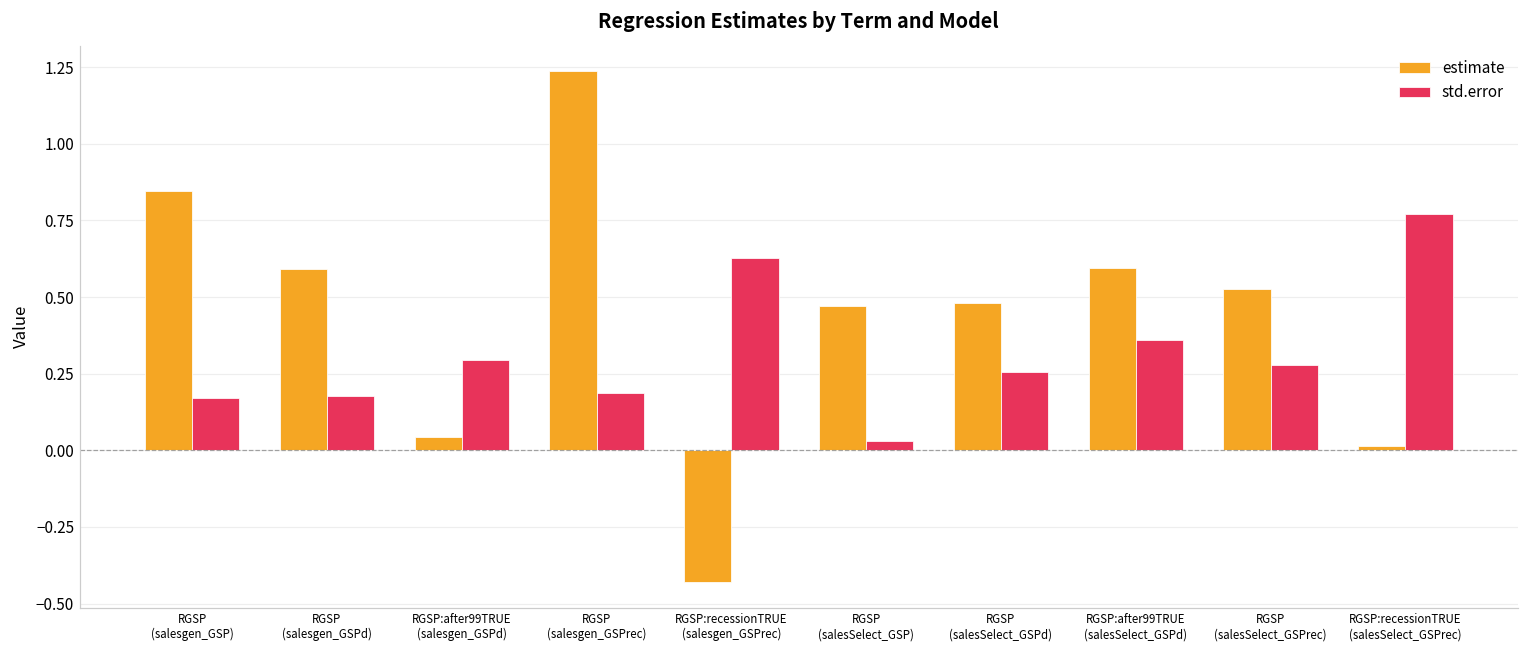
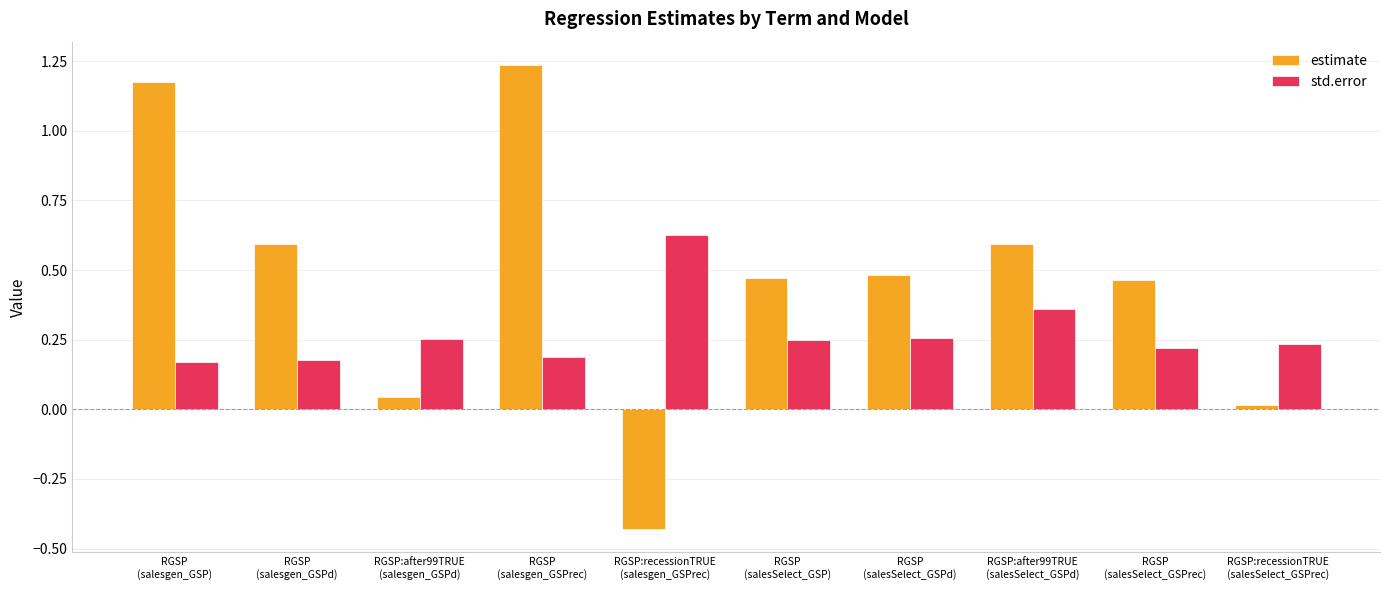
  {
    "estimate": {
-     "RGSP (salesgen_GSP)": 0.85,
+     "RGSP (salesgen_GSP)": 1.17,
      "RGSP (salesgen_GSPd)": 0.59,
      "RGSP:after99TRUE (salesgen_GSPd)": 0.04,
      "RGSP (salesgen_GSPrec)": 1.24,
      "RGSP:recessionTRUE (salesgen_GSPrec)": -0.43,
      "RGSP (salesSelect_GSP)": 0.47,
      "RGSP (salesSelect_GSPd)": 0.48,
      "RGSP:after99TRUE (salesSelect_GSPd)": 0.59,
-     "RGSP (salesSelect_GSPrec)": 0.53,
+     "RGSP (salesSelect_GSPrec)": 0.46,
      "RGSP:recessionTRUE (salesSelect_GSPrec)": 0.02
    },
    "std.error": {
      "RGSP (salesgen_GSP)": 0.17,
      "RGSP (salesgen_GSPd)": 0.18,
-     "RGSP:after99TRUE (salesgen_GSPd)": 0.29,
+     "RGSP:after99TRUE (salesgen_GSPd)": 0.25,
      "RGSP (salesgen_GSPrec)": 0.19,
      "RGSP:recessionTRUE (salesgen_GSPrec)": 0.63,
-     "RGSP (salesSelect_GSP)": 0.03,
+     "RGSP (salesSelect_GSP)": 0.25,
      "RGSP (salesSelect_GSPd)": 0.26,
      "RGSP:after99TRUE (salesSelect_GSPd)": 0.36,
-     "RGSP (salesSelect_GSPrec)": 0.28,
-     "RGSP:recessionTRUE (salesSelect_GSPrec)": 0.77
+     "RGSP (salesSelect_GSPrec)": 0.22,
+     "RGSP:recessionTRUE (salesSelect_GSPrec)": 0.23
    }
  }
